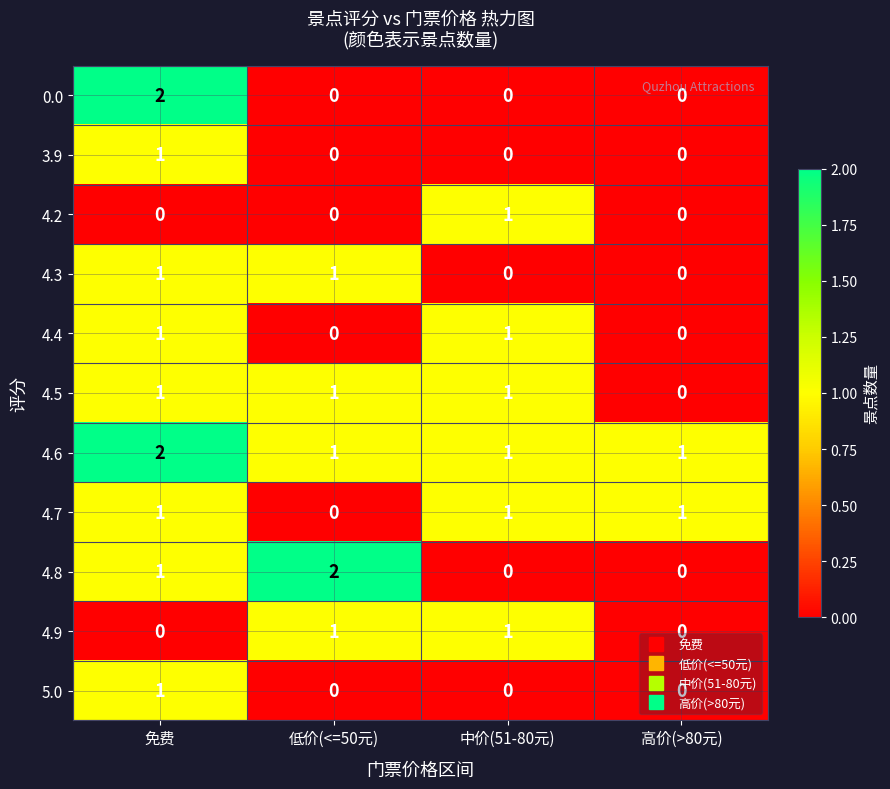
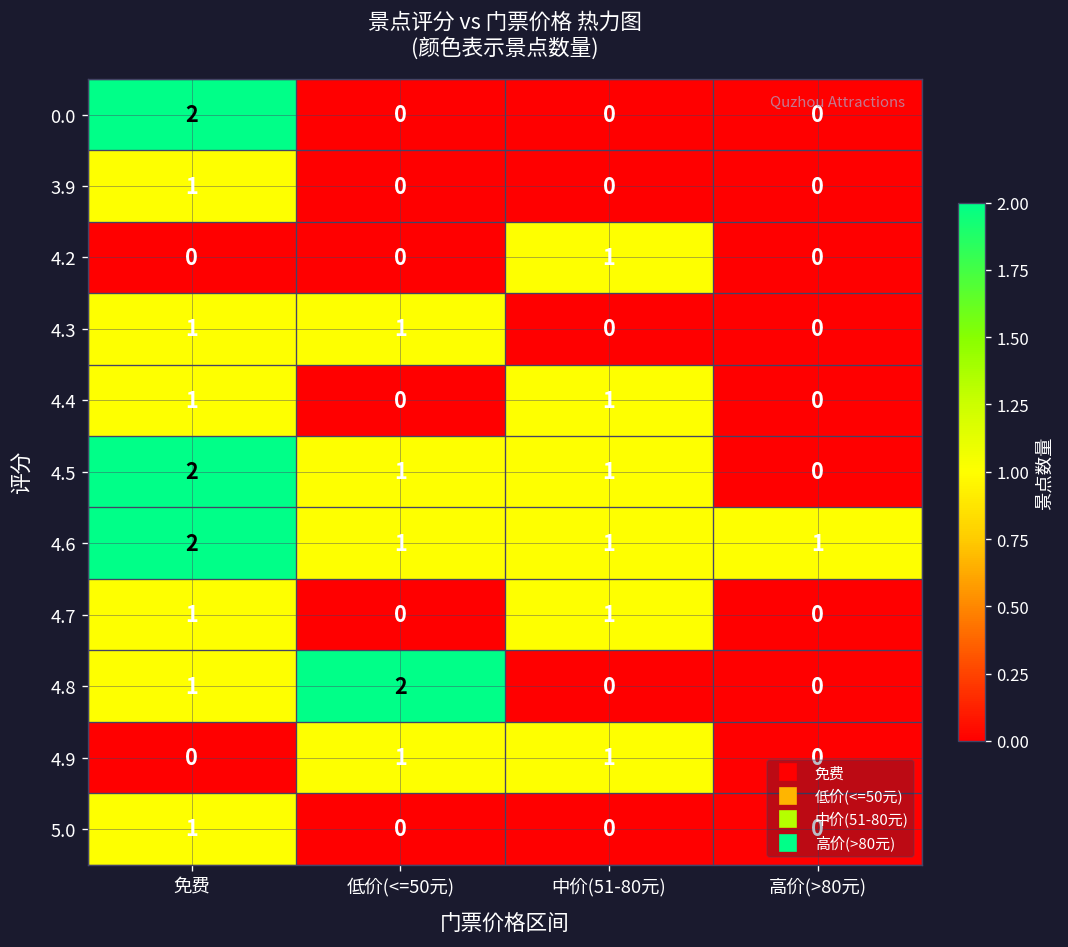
  {
    "0.0": {
      "免费": 2,
      "低价(<=50元)": 0,
      "中价(51-80元)": 0
    },
    "3.9": {
      "免费": 1,
      "低价(<=50元)": 0,
      "中价(51-80元)": 0,
      "高价(>80元)": 0
    },
    "4.2": {
      "免费": 0,
      "低价(<=50元)": 0,
      "中价(51-80元)": 1,
      "高价(>80元)": 0
    },
    "4.3": {
      "免费": 1,
      "低价(<=50元)": 1,
      "中价(51-80元)": 0,
      "高价(>80元)": 0
    },
    "4.4": {
      "免费": 1,
      "低价(<=50元)": 0,
      "中价(51-80元)": 1,
      "高价(>80元)": 0
    },
    "4.5": {
-     "免费": 1,
+     "免费": 2,
      "低价(<=50元)": 1,
      "中价(51-80元)": 1,
      "高价(>80元)": 0
    },
    "4.6": {
      "免费": 2,
      "低价(<=50元)": 1,
      "中价(51-80元)": 1,
      "高价(>80元)": 1
    },
    "4.7": {
      "免费": 1,
      "低价(<=50元)": 0,
      "中价(51-80元)": 1,
-     "高价(>80元)": 1
+     "高价(>80元)": 0
    },
    "4.8": {
      "免费": 1,
      "低价(<=50元)": 2,
      "中价(51-80元)": 0,
      "高价(>80元)": 0
    },
    "4.9": {
      "免费": 0,
      "低价(<=50元)": 1,
      "中价(51-80元)": 1
    },
    "5.0": {
      "免费": 1,
      "低价(<=50元)": 0,
      "中价(51-80元)": 0
    }
  }
